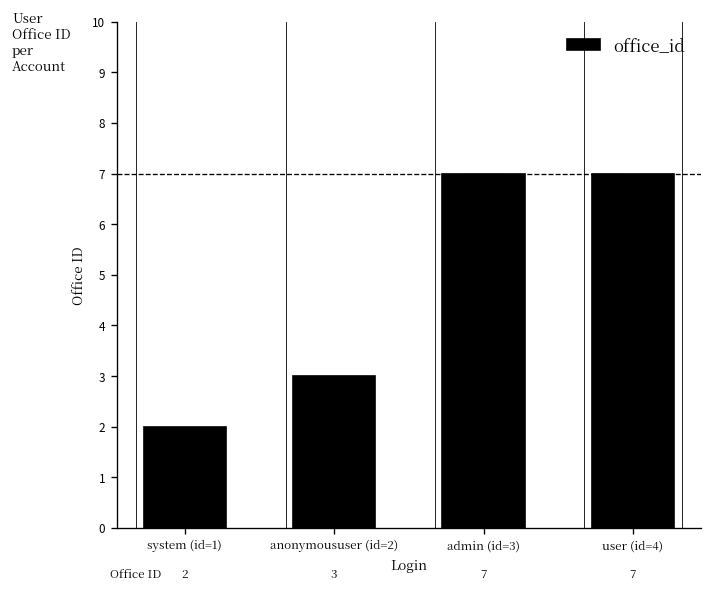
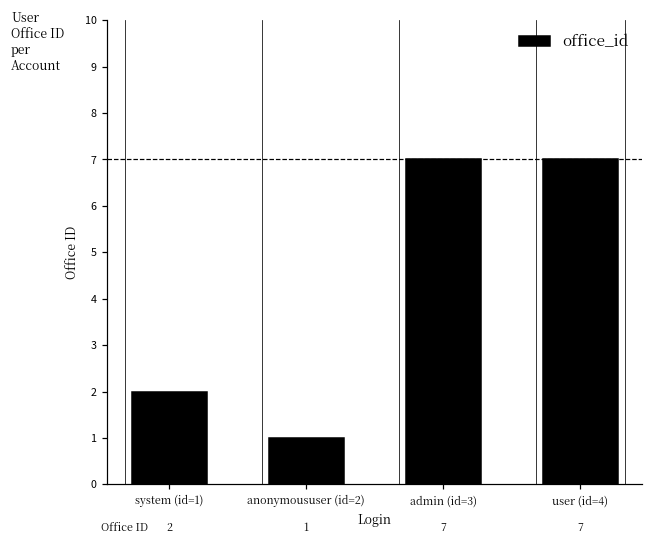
  {
-   "anonymoususer (id=2)": 3
+   "anonymoususer (id=2)": 1
  }
